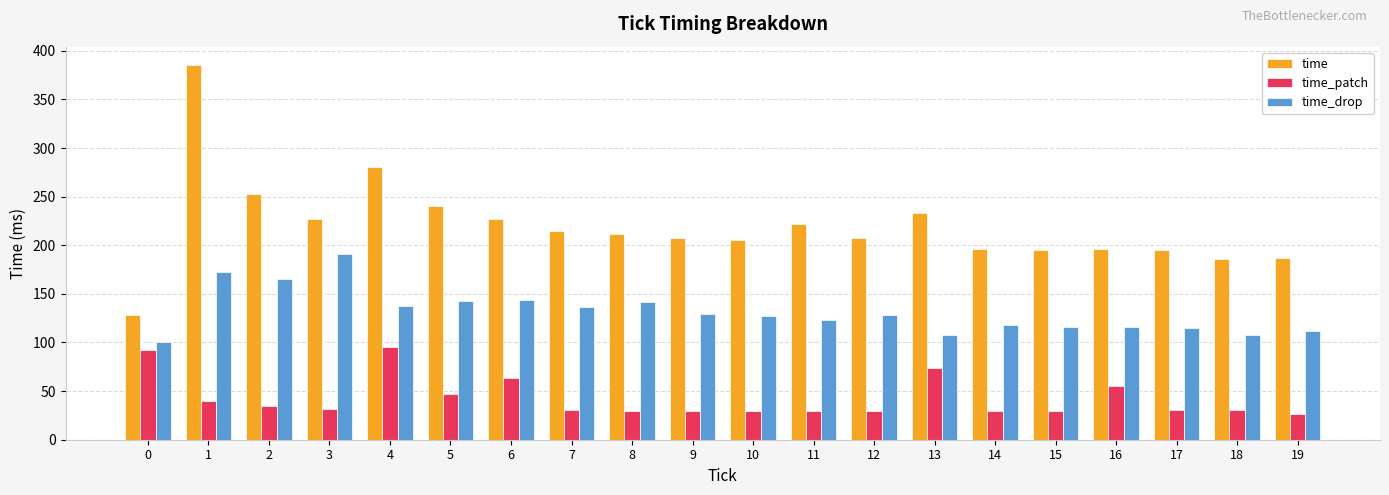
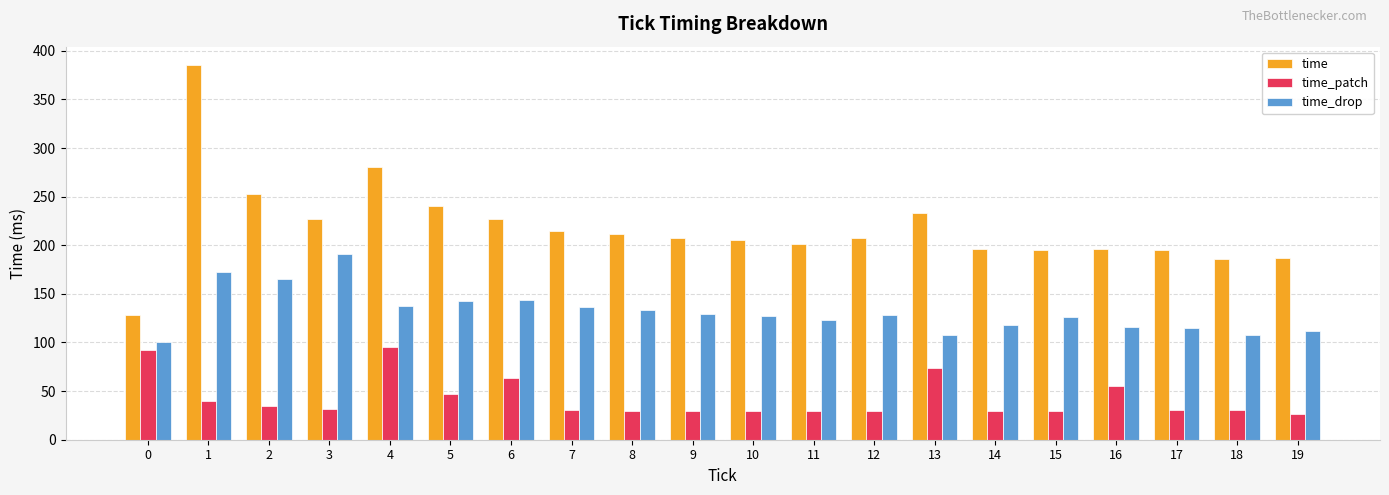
  {
    "time": {
      "0": 130,
      "1": 390,
      "2": 250,
      "3": 230,
      "4": 280,
      "5": 240,
      "6": 230,
      "7": 220,
      "8": 210,
      "9": 210,
      "10": 210,
-     "11": 220,
+     "11": 200,
      "12": 210,
      "13": 230,
      "14": 200,
      "15": 200,
      "16": 200,
      "17": 200,
      "18": 190,
      "19": 190
    },
    "time_patch": {
      "0": 90,
      "1": 40,
      "2": 40,
      "3": 30,
      "4": 100,
      "5": 50,
      "6": 60,
      "7": 30,
      "8": 30,
      "9": 30,
      "10": 30,
      "11": 30,
      "12": 30,
      "13": 70,
      "14": 30,
      "15": 30,
      "16": 60,
      "17": 30,
      "18": 30,
      "19": 30
    },
    "time_drop": {
      "0": 100,
      "1": 170,
      "2": 170,
      "3": 190,
      "4": 140,
      "5": 140,
      "6": 140,
      "7": 140,
-     "8": 140,
+     "8": 130,
      "9": 130,
      "10": 130,
      "11": 120,
      "12": 130,
      "13": 110,
      "14": 120,
-     "15": 120,
+     "15": 130,
      "16": 120,
      "17": 120,
      "18": 110,
      "19": 110
    }
  }
